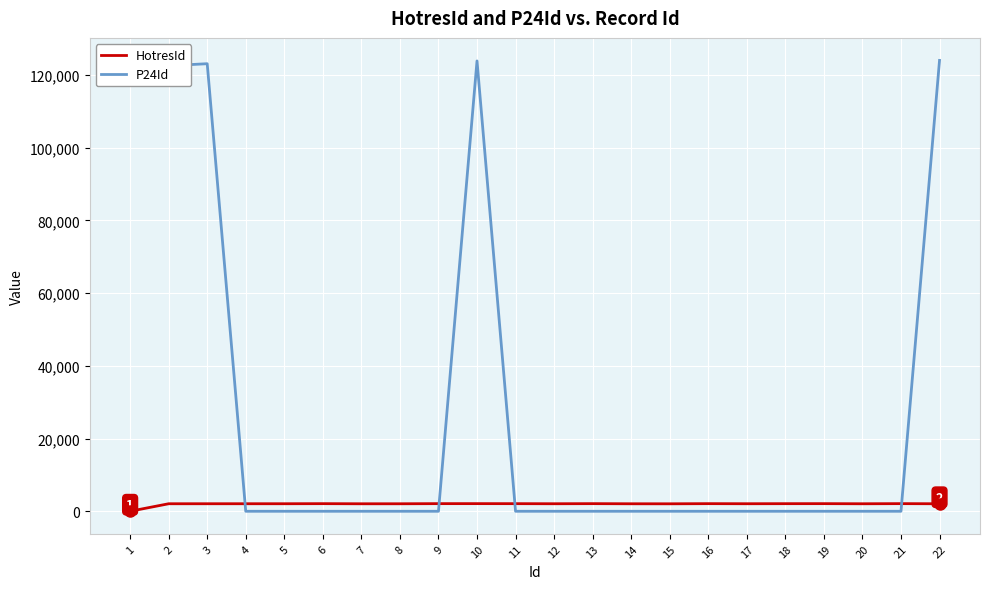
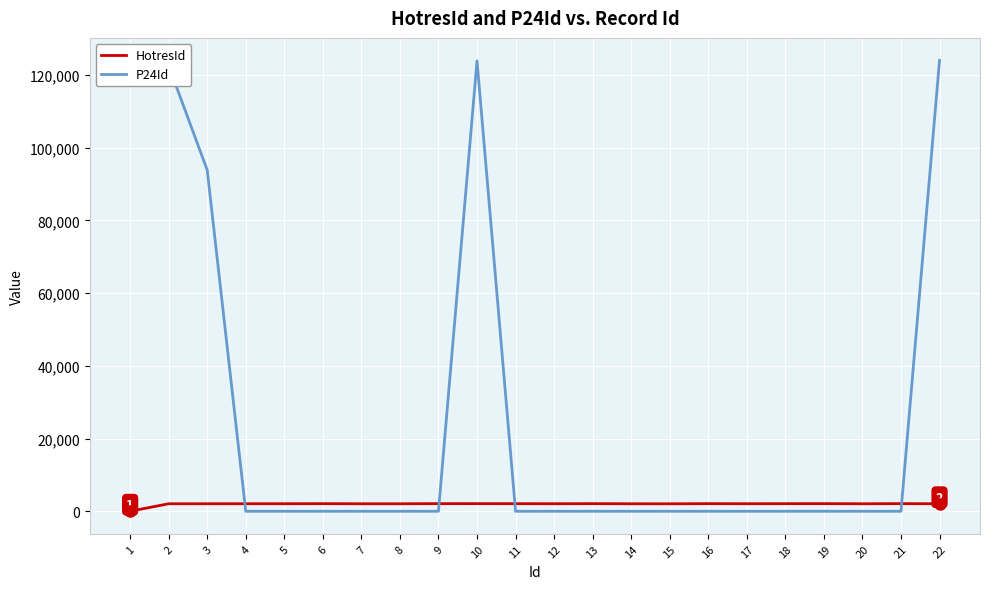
  {
    "P24Id": {
-     "3": "123,000",
+     "3": "94,000",
      "4": "0",
      "5": "0",
      "6": "0",
      "7": "0",
      "8": "0",
      "9": "0",
      "10": "124,000",
      "11": "0",
      "12": "0",
      "13": "0",
      "14": "0",
      "15": "0",
      "16": "0",
      "17": "0",
      "18": "0",
      "19": "0",
      "20": "0",
      "21": "0",
      "22": "124,000"
    }
  }
